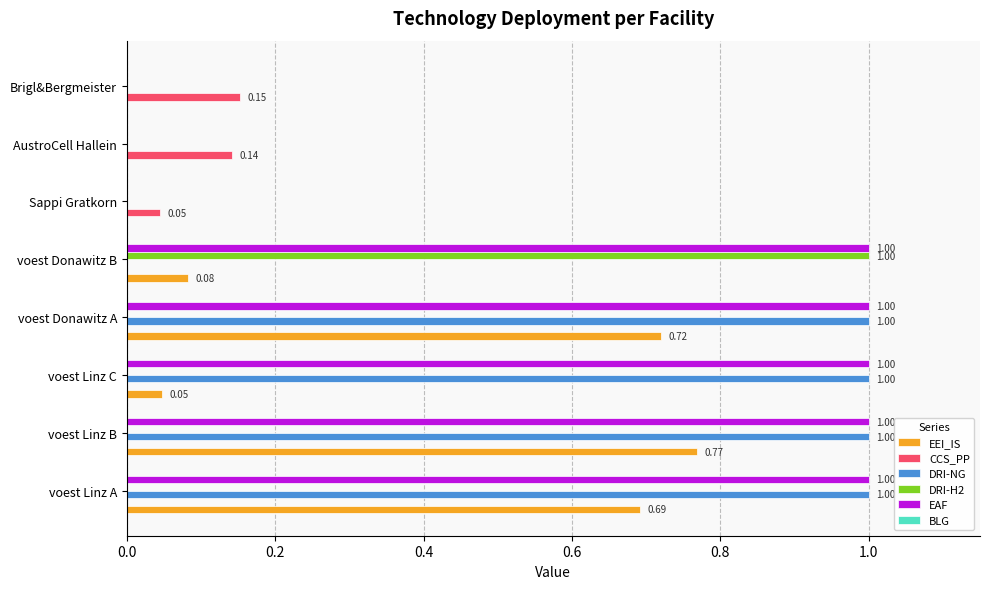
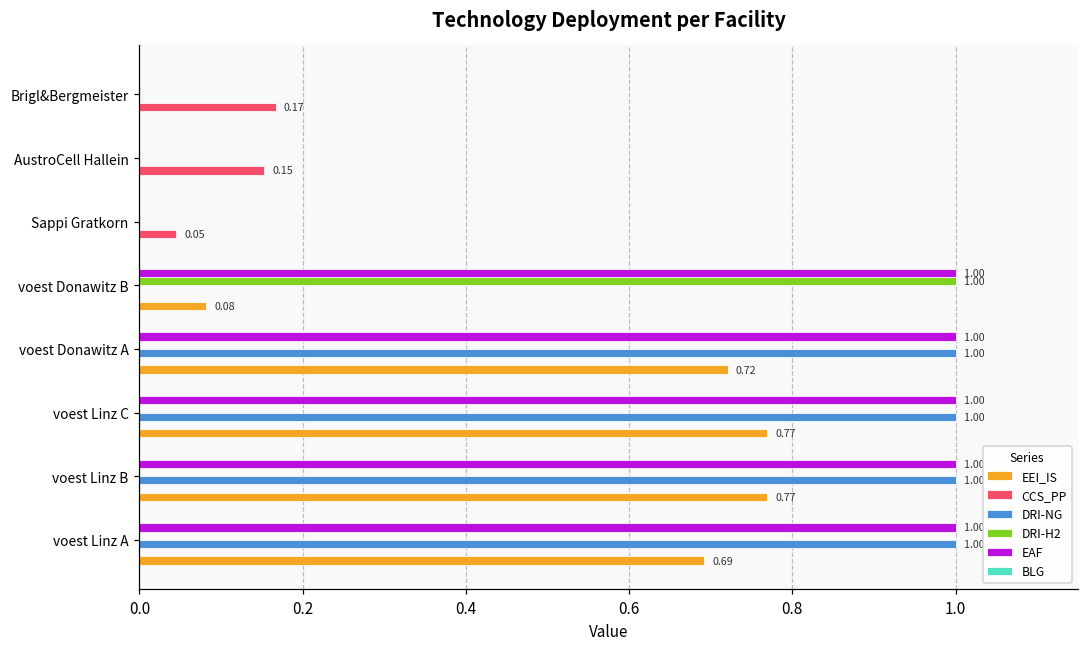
  {
    "EEI_IS": {
      "voest Donawitz B": 0.08,
      "voest Donawitz A": 0.72,
-     "voest Linz C": 0.05,
+     "voest Linz C": 0.77,
      "voest Linz B": 0.77,
      "voest Linz A": 0.69
    },
    "CCS_PP": {
-     "Brigl&Bergmeister": 0.15,
-     "AustroCell Hallein": 0.14,
+     "Brigl&Bergmeister": 0.17,
+     "AustroCell Hallein": 0.15,
      "Sappi Gratkorn": 0.05
    },
    "DRI-NG": {
      "voest Donawitz A": 1.00,
      "voest Linz C": 1.00
    },
    "DRI-H2": {
      "Brigl&Bergmeister": 0.00,
      "AustroCell Hallein": 0.00,
      "Sappi Gratkorn": 0.00,
      "voest Donawitz A": 0.00,
      "voest Linz C": 0.00,
      "voest Linz B": 0.00,
      "voest Linz A": 0.00
    },
    "EAF": {
      "voest Donawitz A": 1.00,
      "voest Linz C": 1.00
    },
    "BLG": {
      "Brigl&Bergmeister": 0.00,
      "AustroCell Hallein": 0.00,
      "Sappi Gratkorn": 0.00,
      "voest Donawitz B": 0.00,
      "voest Donawitz A": 0.00,
      "voest Linz C": 0.00,
      "voest Linz B": 0.00,
      "voest Linz A": 0.00
    }
  }
